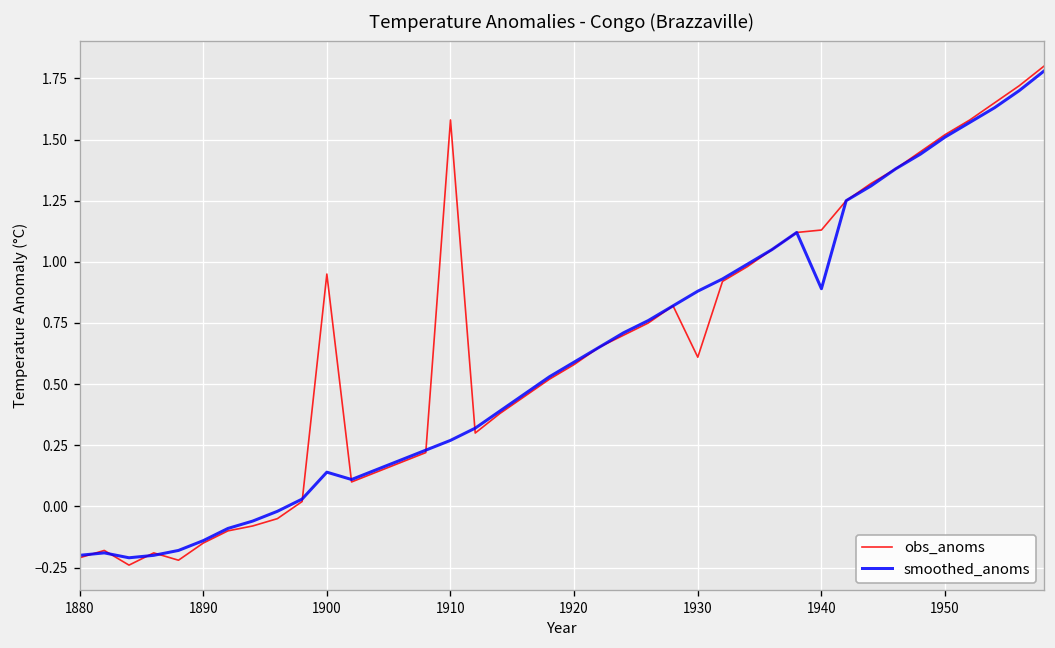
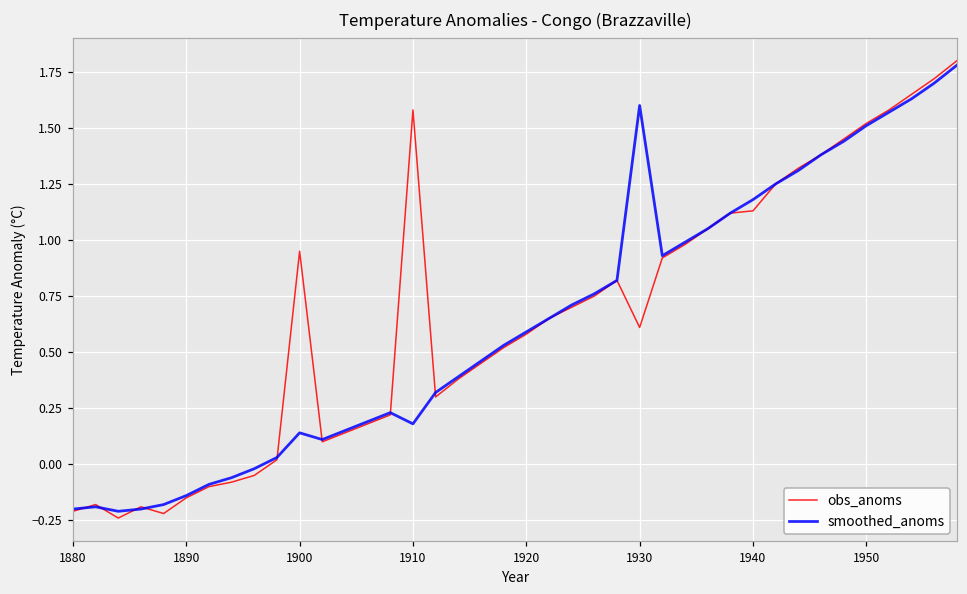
  {
    "obs_anoms": {
      "1900": 0.95,
      "1910": 1.58,
      "1930": 0.61,
      "1940": 1.13
    },
    "smoothed_anoms": {
      "1900": 0.14,
-     "1910": 0.27,
-     "1930": 0.88,
-     "1940": 0.89
+     "1910": 0.18,
+     "1930": 1.60,
+     "1940": 1.18
    }
  }
